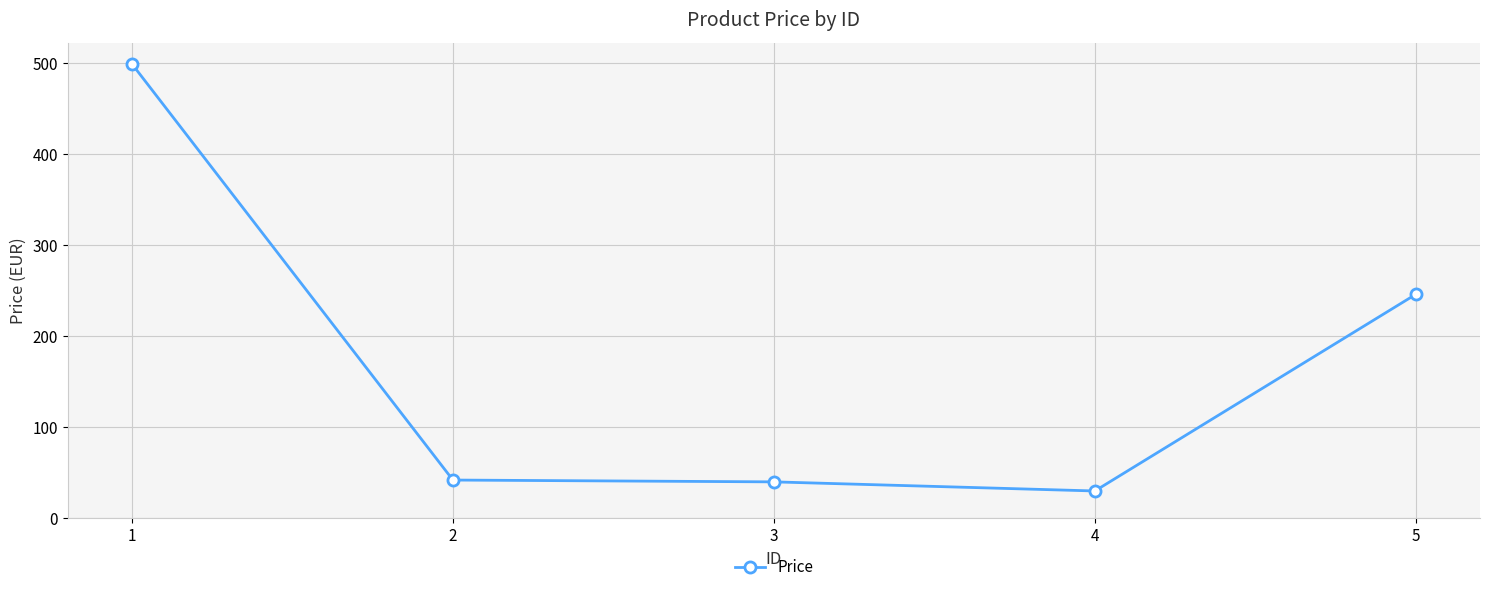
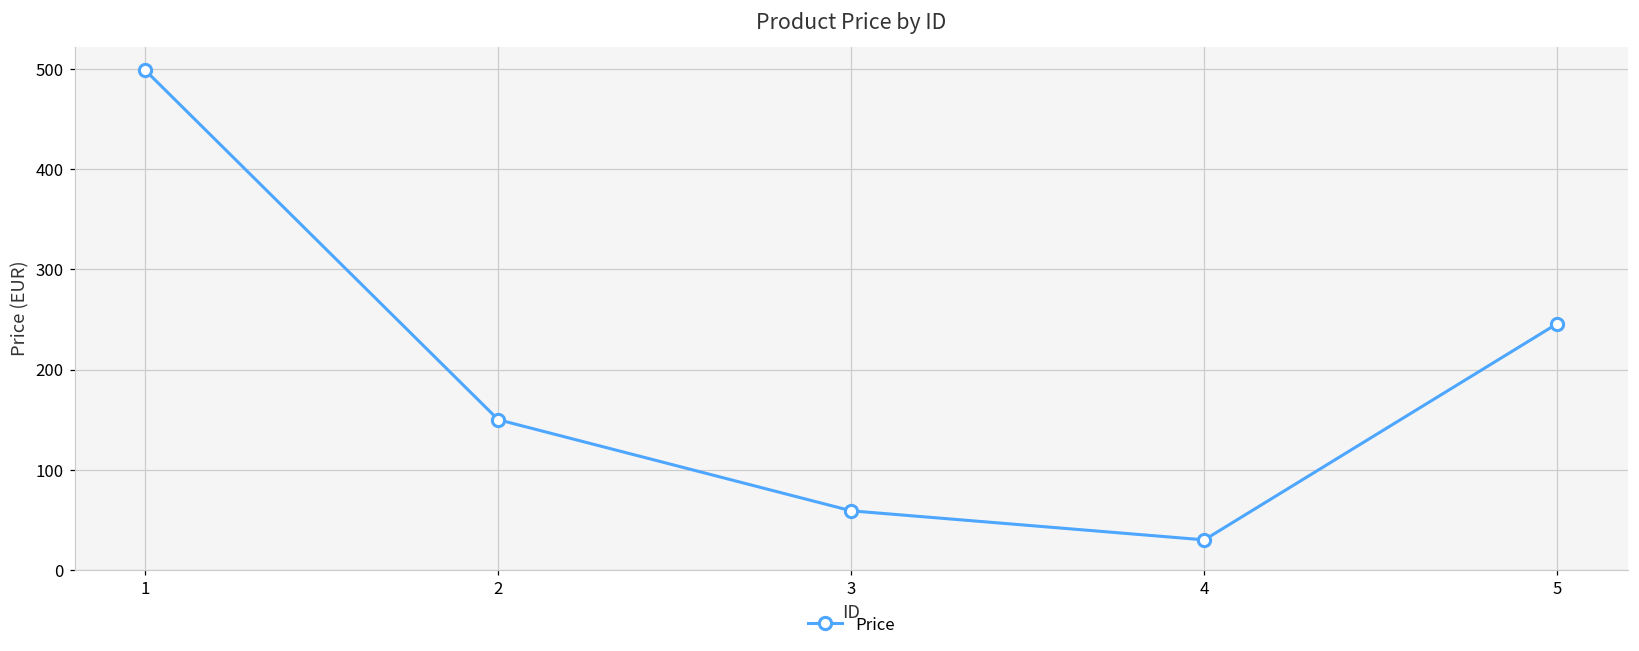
  {
    "1": 500,
-   "2": 40,
-   "3": 40,
+   "2": 150,
+   "3": 60,
    "4": 30,
    "5": 250
  }
